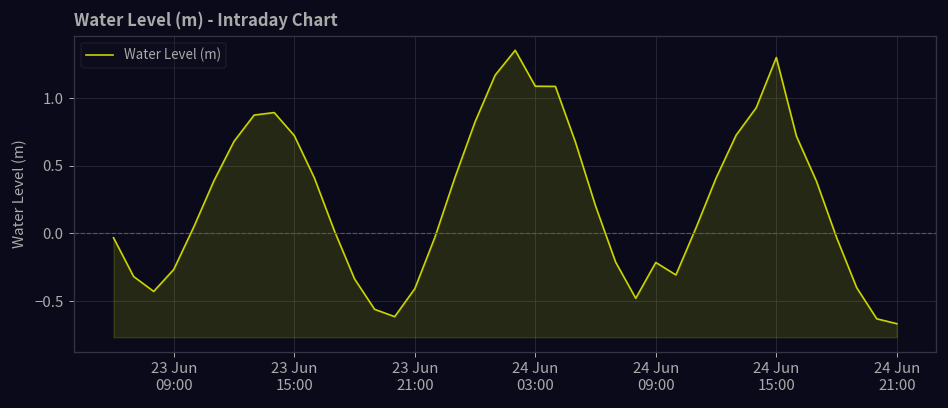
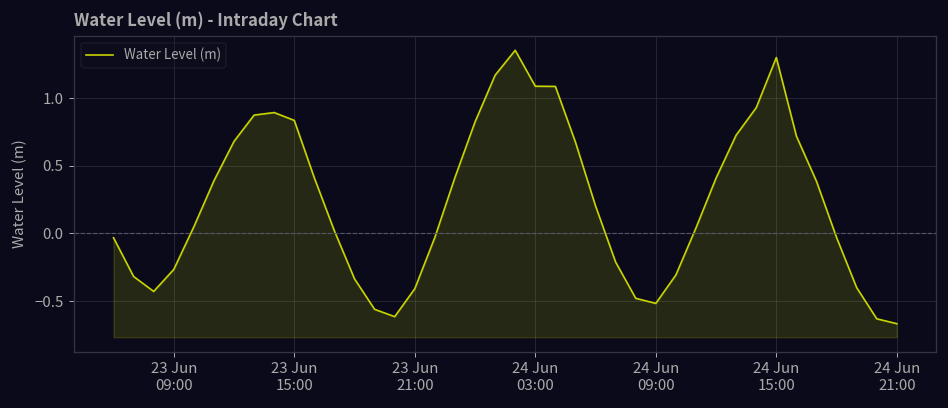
  {
    "23 Jun 09:00": -0.27,
-   "23 Jun 15:00": 0.72,
+   "23 Jun 15:00": 0.84,
    "23 Jun 21:00": -0.41,
    "24 Jun 03:00": 1.09,
-   "24 Jun 09:00": -0.21,
+   "24 Jun 09:00": -0.52,
    "24 Jun 15:00": 1.30,
    "24 Jun 21:00": -0.67
  }
